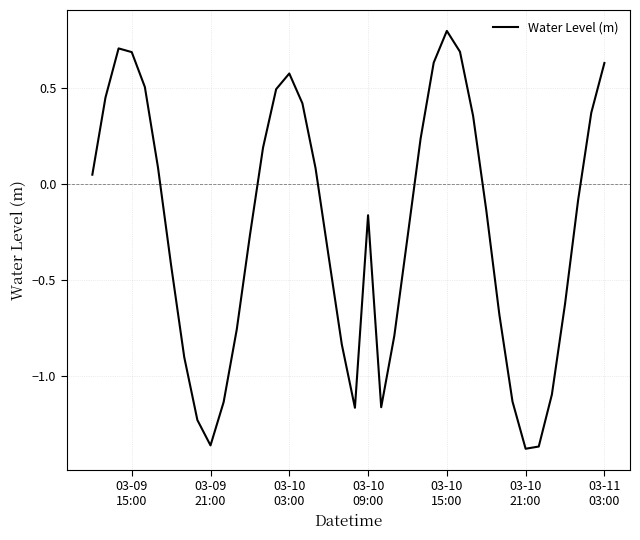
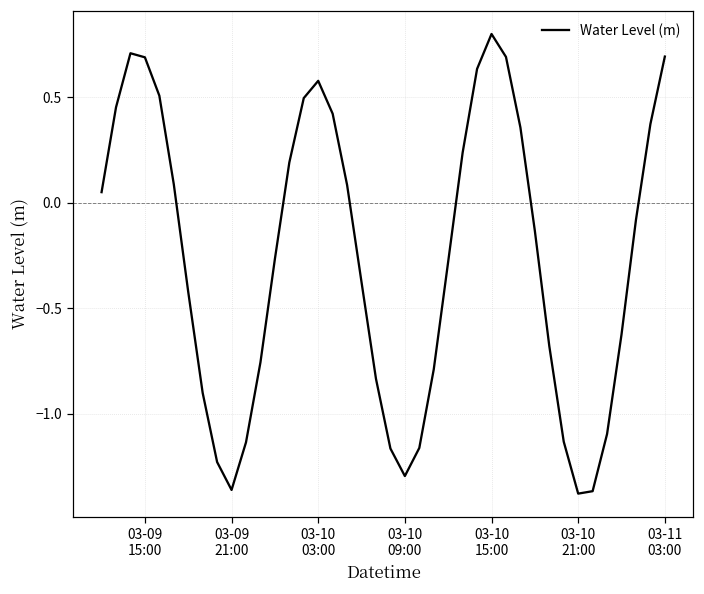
  {
    "03-09 15:00": 0.69,
    "03-09 21:00": -1.36,
    "03-10 03:00": 0.58,
-   "03-10 09:00": -0.16,
+   "03-10 09:00": -1.29,
    "03-10 15:00": 0.80,
    "03-10 21:00": -1.38,
-   "03-11 03:00": 0.63
+   "03-11 03:00": 0.69
  }
